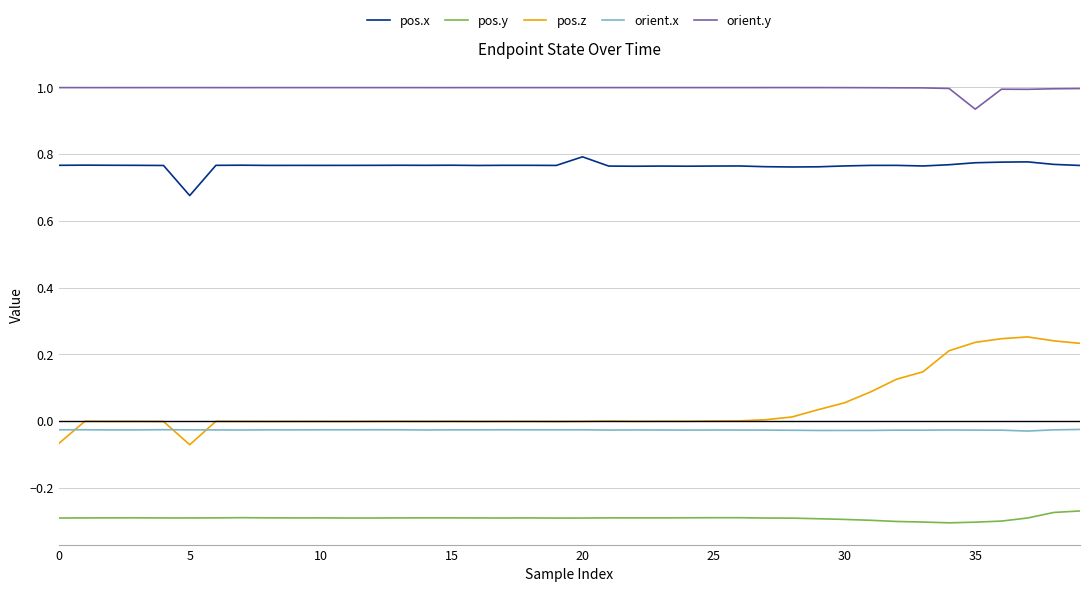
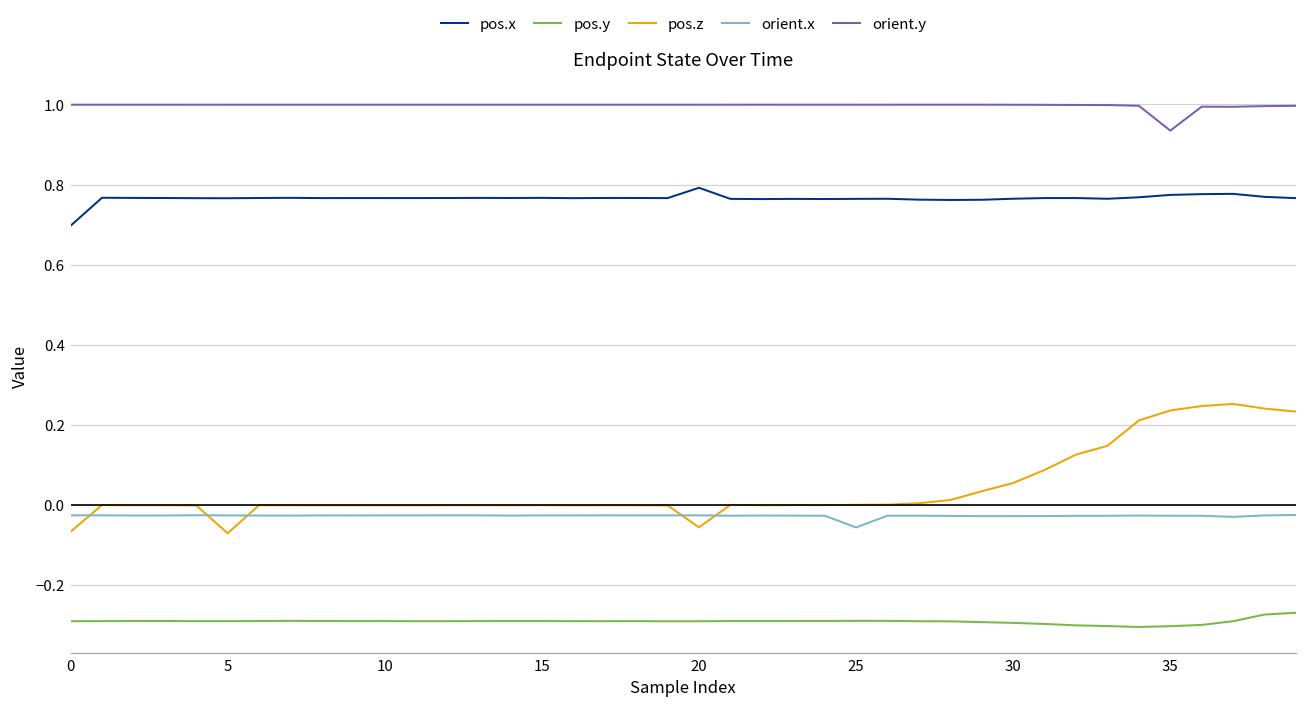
  {
    "pos.x": {
-     "0": 0.77,
-     "5": 0.68,
+     "0": 0.70,
+     "5": 0.77,
      "10": 0.77,
      "15": 0.77,
      "20": 0.79,
      "25": 0.76,
      "30": 0.76,
      "35": 0.77
    },
    "pos.y": {
      "0": -0.29,
      "5": -0.29,
      "10": -0.29,
      "15": -0.29,
      "20": -0.29,
      "25": -0.29,
      "30": -0.29,
      "35": -0.30
    },
    "pos.z": {
      "0": -0.07,
      "5": -0.07,
      "10": 0.00,
      "15": 0.00,
-     "20": 0.00,
+     "20": -0.06,
      "25": 0.00,
      "30": 0.05,
      "35": 0.24
    },
    "orient.x": {
      "0": -0.03,
      "5": -0.03,
      "10": -0.03,
      "15": -0.03,
      "20": -0.03,
-     "25": -0.03,
+     "25": -0.06,
      "30": -0.03,
      "35": -0.03
    },
    "orient.y": {
      "0": 1.00,
      "5": 1.00,
      "10": 1.00,
      "15": 1.00,
      "20": 1.00,
      "25": 1.00,
      "30": 1.00,
      "35": 0.93
    }
  }
